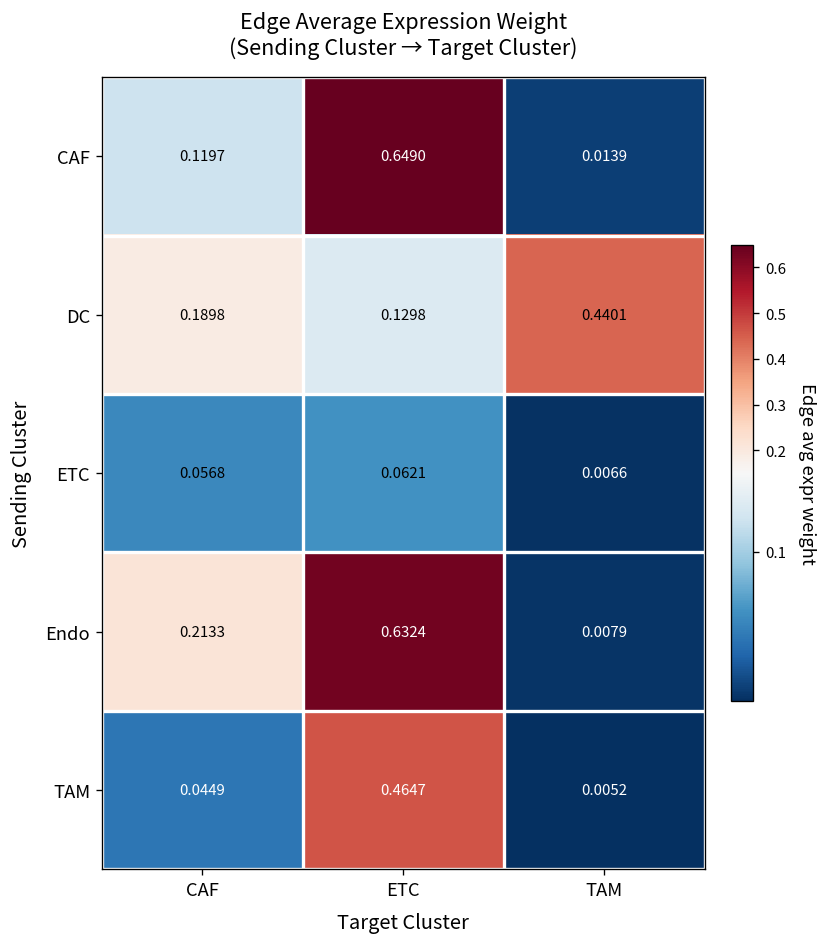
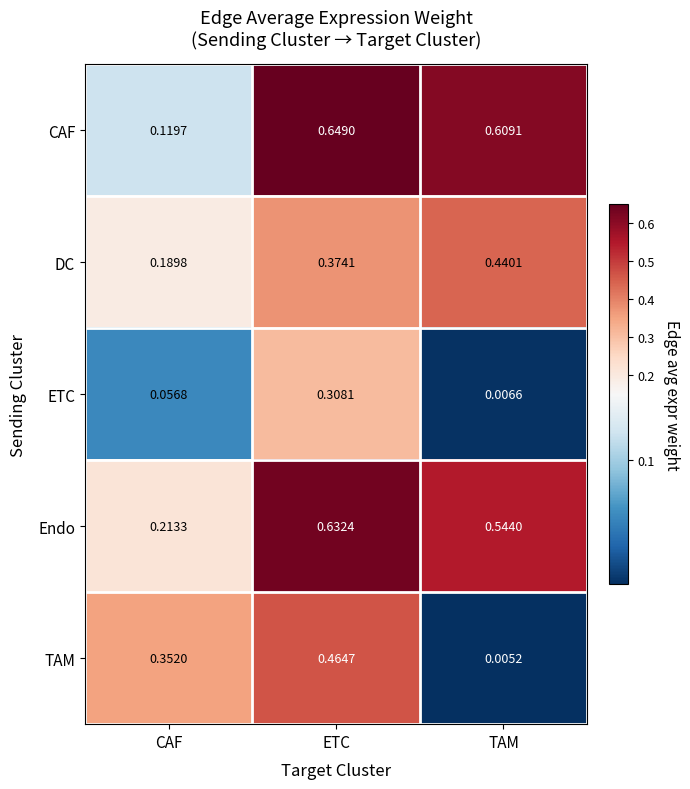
  {
    "CAF": {
      "CAF": 0.1197,
      "ETC": 0.6490,
-     "TAM": 0.0139
+     "TAM": 0.6091
    },
    "DC": {
      "CAF": 0.1898,
-     "ETC": 0.1298,
+     "ETC": 0.3741,
      "TAM": 0.4401
    },
    "ETC": {
      "CAF": 0.0568,
-     "ETC": 0.0621,
+     "ETC": 0.3081,
      "TAM": 0.0066
    },
    "Endo": {
      "CAF": 0.2133,
      "ETC": 0.6324,
-     "TAM": 0.0079
+     "TAM": 0.5440
    },
    "TAM": {
-     "CAF": 0.0449,
+     "CAF": 0.3520,
      "ETC": 0.4647,
      "TAM": 0.0052
    }
  }
